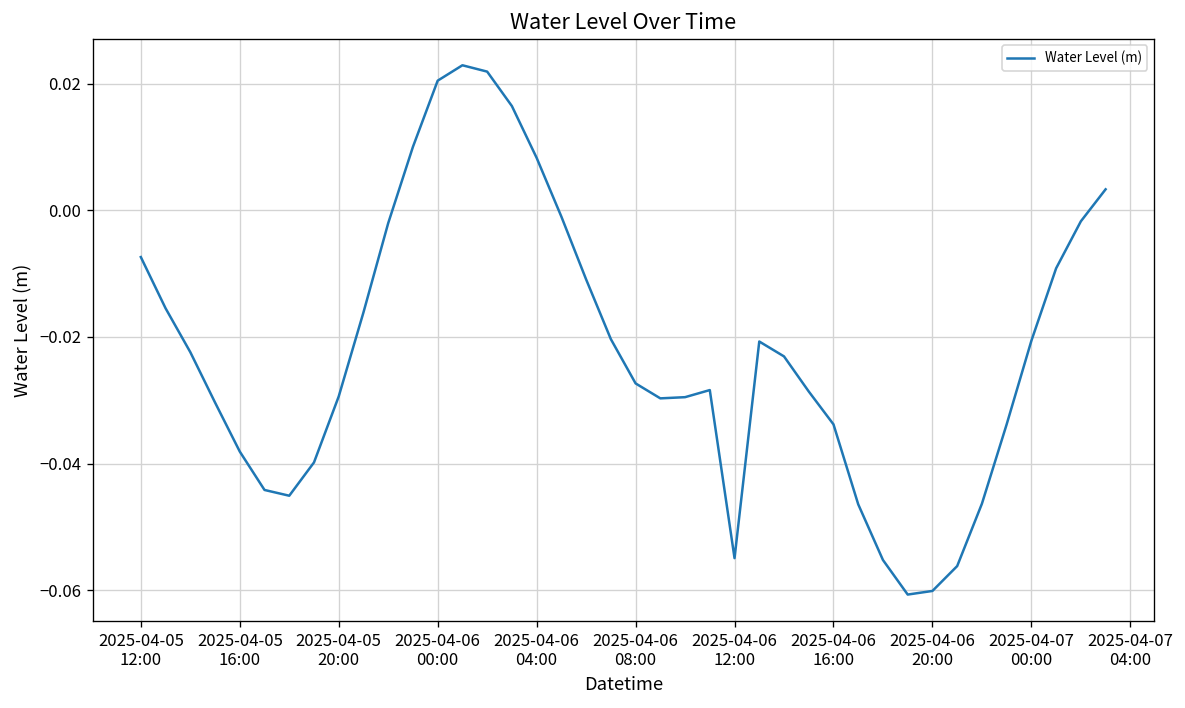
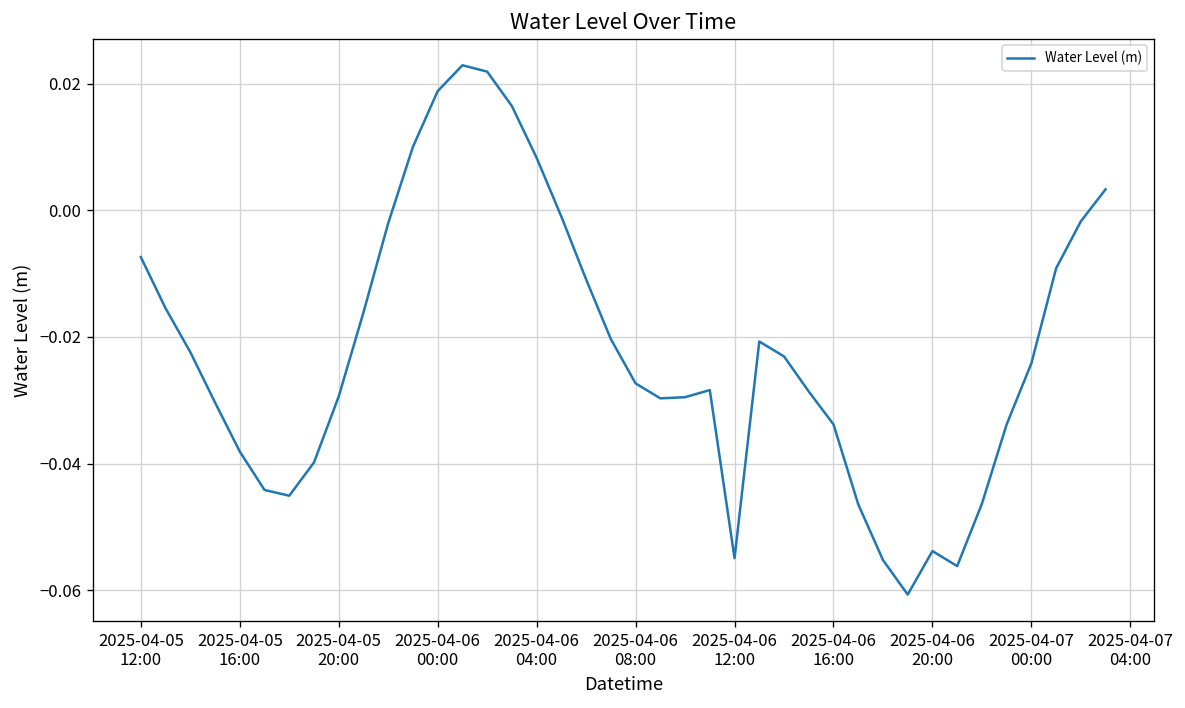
  {
    "2025-04-05 12:00": -0.007,
    "2025-04-05 16:00": -0.038,
    "2025-04-05 20:00": -0.029,
-   "2025-04-06 00:00": 0.020,
+   "2025-04-06 00:00": 0.019,
    "2025-04-06 04:00": 0.008,
    "2025-04-06 08:00": -0.027,
    "2025-04-06 12:00": -0.055,
    "2025-04-06 16:00": -0.034,
-   "2025-04-06 20:00": -0.060,
-   "2025-04-07 00:00": -0.021
+   "2025-04-06 20:00": -0.054,
+   "2025-04-07 00:00": -0.024
  }
